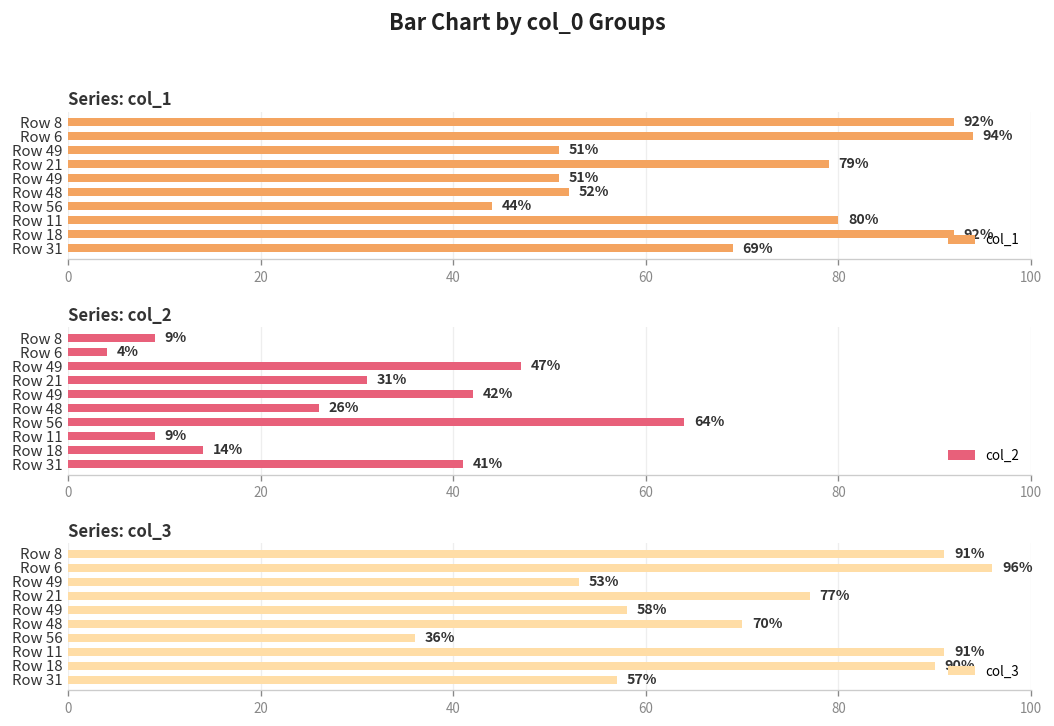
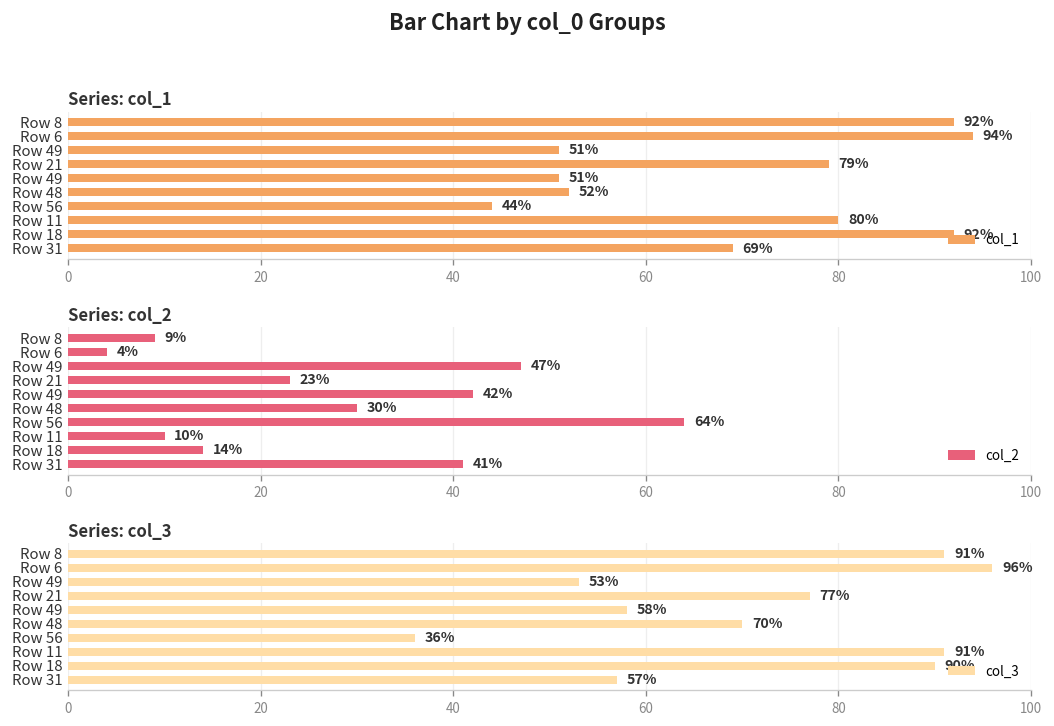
  {
    "Series: col_1": {
      "Row 8": "92%",
      "Row 6": "94%",
      "Row 21": "79%",
      "Row 48": "52%",
      "Row 56": "44%",
      "Row 11": "80%",
      "Row 18": "92%",
      "Row 31": "69%"
    },
    "Series: col_2": {
      "Row 8": "9%",
      "Row 6": "4%",
-     "Row 21": "31%",
-     "Row 48": "26%",
+     "Row 21": "23%",
+     "Row 48": "30%",
      "Row 56": "64%",
-     "Row 11": "9%",
+     "Row 11": "10%",
      "Row 18": "14%",
      "Row 31": "41%"
    },
    "Series: col_3": {
      "Row 8": "91%",
      "Row 6": "96%",
      "Row 21": "77%",
      "Row 48": "70%",
      "Row 56": "36%",
      "Row 11": "91%",
      "Row 18": "90%",
      "Row 31": "57%"
    }
  }
